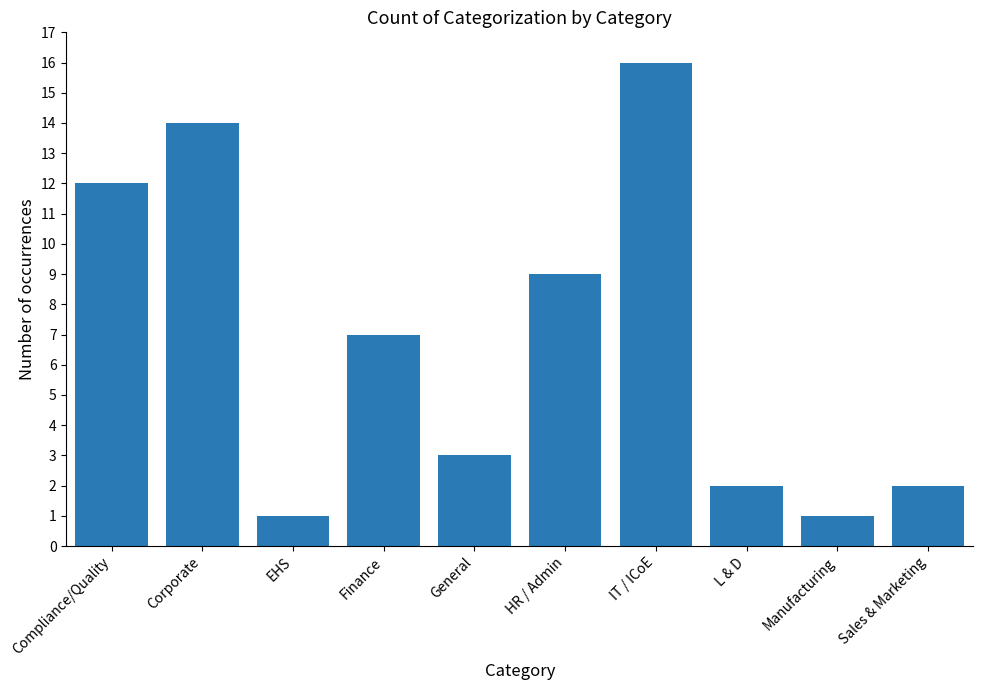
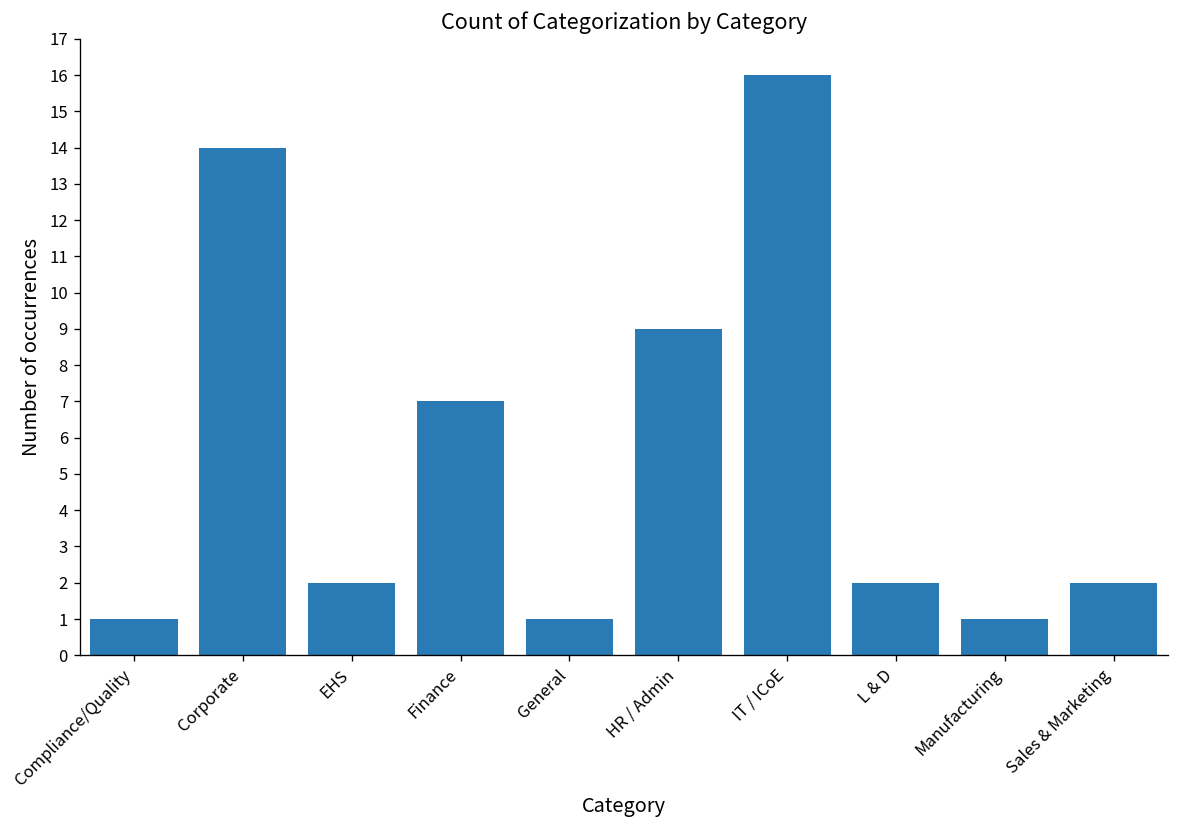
  {
-   "Compliance/Quality": 12,
+   "Compliance/Quality": 1,
    "Corporate": 14,
-   "EHS": 1,
+   "EHS": 2,
    "Finance": 7,
-   "General": 3,
+   "General": 1,
    "HR / Admin": 9,
    "IT / ICoE": 16,
    "L & D": 2,
    "Manufacturing": 1,
    "Sales & Marketing": 2
  }
